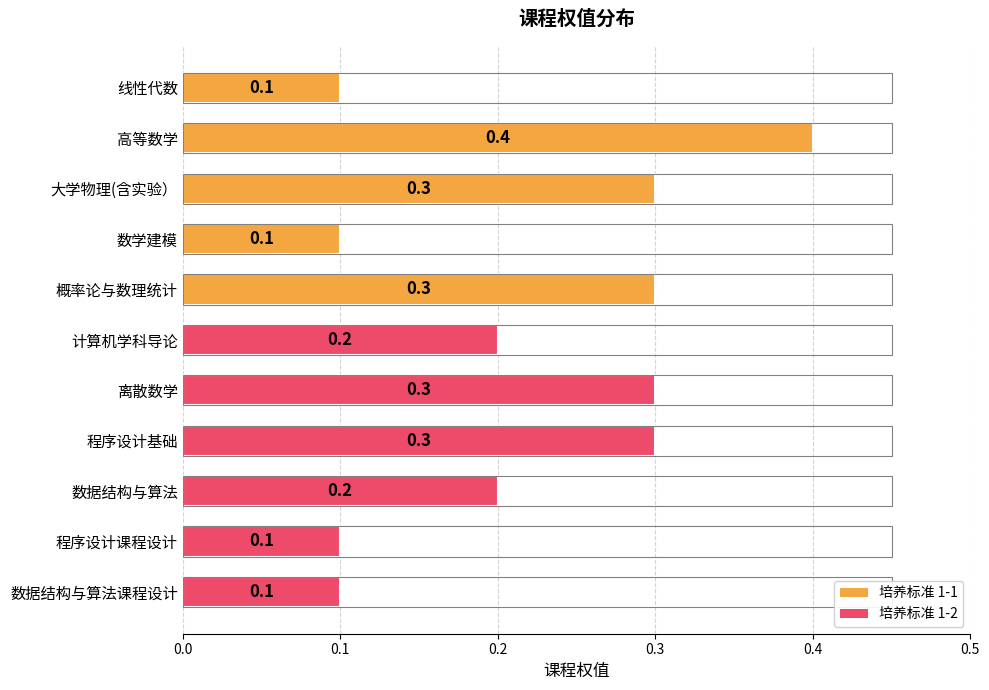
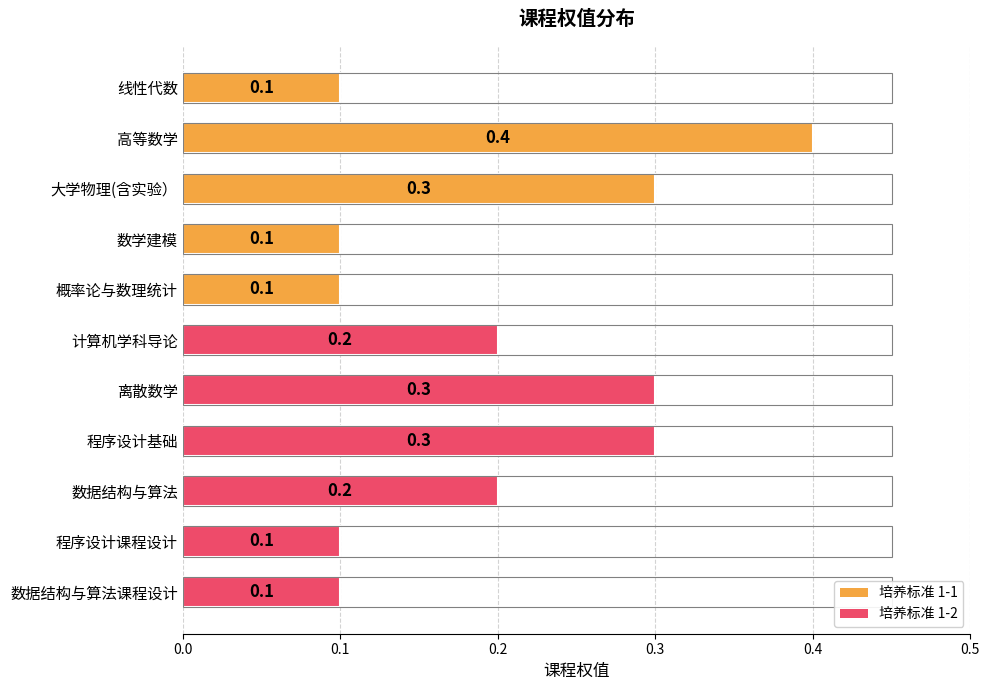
  {
    "线性代数": 0.1,
    "高等数学": 0.4,
    "大学物理(含实验）": 0.3,
    "数学建模": 0.1,
-   "概率论与数理统计": 0.3,
+   "概率论与数理统计": 0.1,
    "计算机学科导论": 0.2,
    "离散数学": 0.3,
    "程序设计基础": 0.3,
    "数据结构与算法": 0.2,
    "程序设计课程设计": 0.1,
    "数据结构与算法课程设计": 0.1
  }
